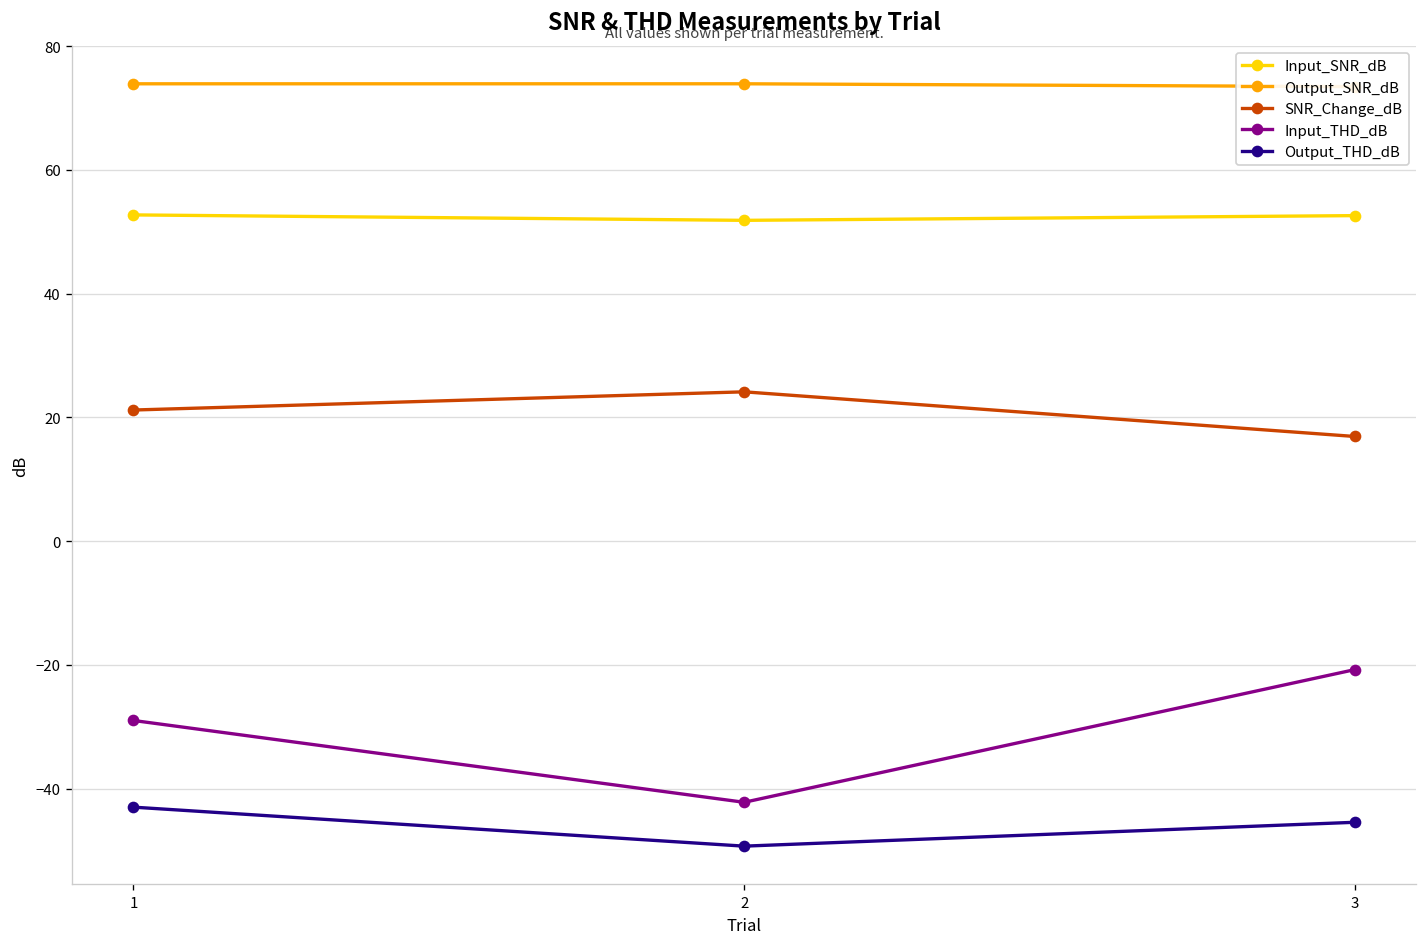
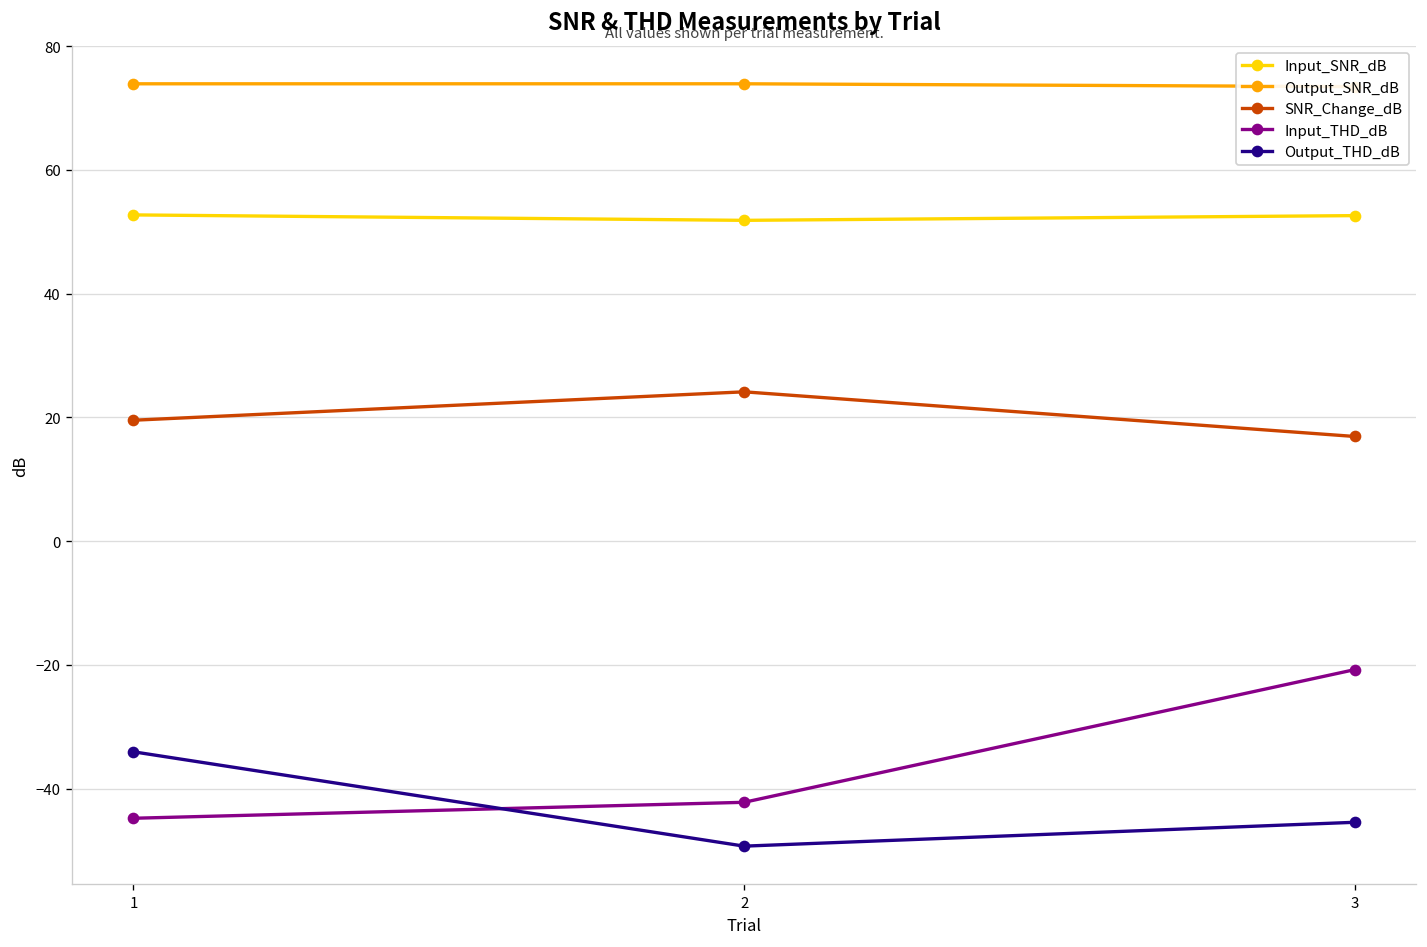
  {
    "SNR_Change_dB": {
-     "1": 21,
+     "1": 20,
      "2": 24,
      "3": 17
    },
    "Input_THD_dB": {
-     "1": -29,
+     "1": -45,
      "2": -42,
      "3": -21
    },
    "Output_THD_dB": {
-     "1": -43,
+     "1": -34,
      "2": -49,
      "3": -45
    }
  }
